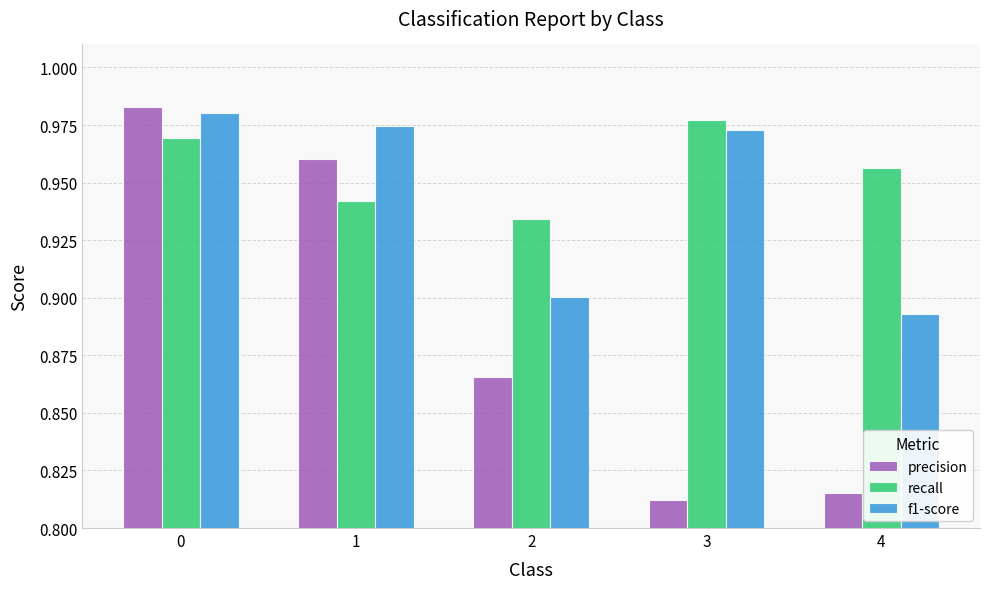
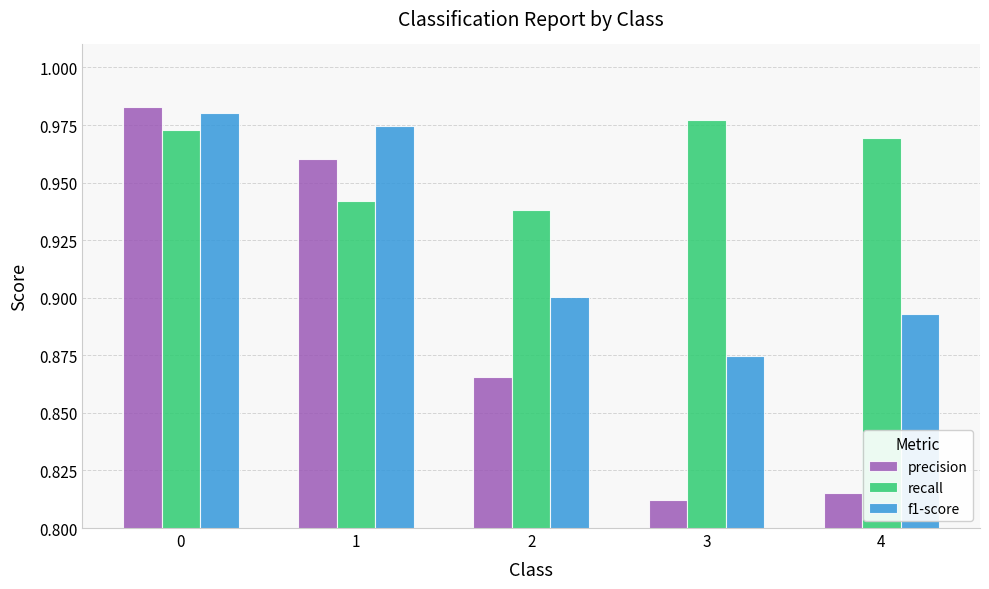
  {
    "precision": {
      "0": 0.983,
      "1": 0.960,
      "2": 0.866,
      "3": 0.812,
      "4": 0.815
    },
    "recall": {
-     "0": 0.969,
+     "0": 0.973,
      "1": 0.942,
-     "2": 0.934,
+     "2": 0.938,
      "3": 0.977,
-     "4": 0.956
+     "4": 0.970
    },
    "f1-score": {
      "0": 0.980,
      "1": 0.975,
      "2": 0.900,
-     "3": 0.973,
+     "3": 0.875,
      "4": 0.893
    }
  }
